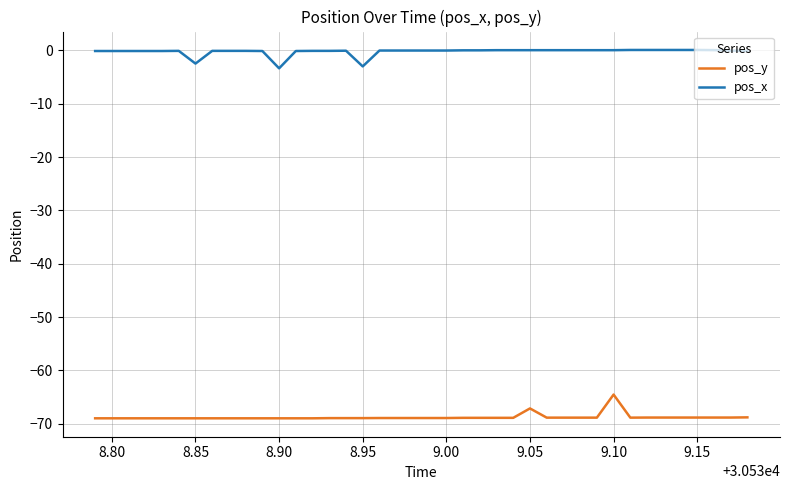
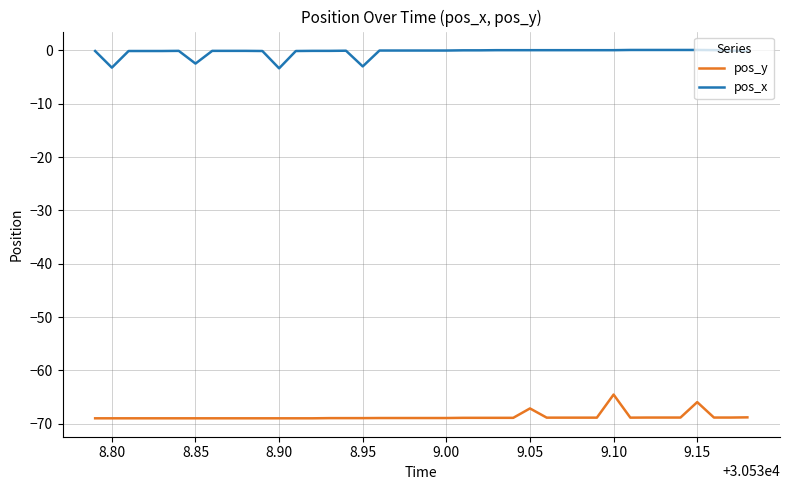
  {
    "pos_y": {
      "8.80": -69,
      "8.85": -69,
      "8.90": -69,
      "8.95": -69,
      "9.00": -69,
      "9.05": -67,
      "9.10": -65,
-     "9.15": -69
+     "9.15": -66
    },
    "pos_x": {
-     "8.80": 0,
+     "8.80": -3,
      "8.85": -2,
      "8.90": -3,
      "8.95": -3,
      "9.00": 0,
      "9.05": 0,
      "9.10": 0
    }
  }
